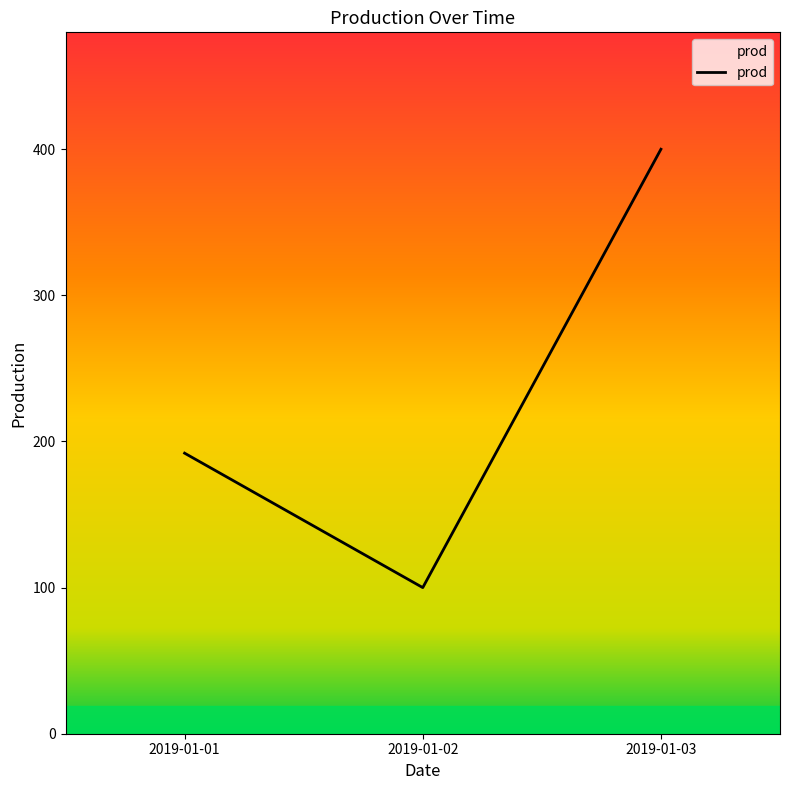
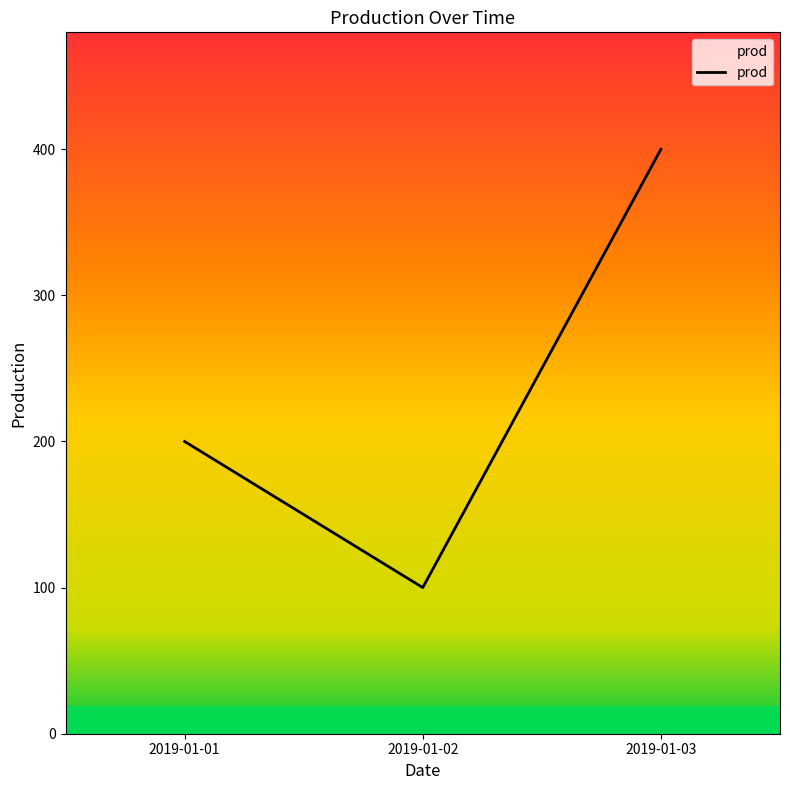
  {
-   "2019-01-01": 192,
+   "2019-01-01": 200,
    "2019-01-02": 100,
    "2019-01-03": 400
  }
